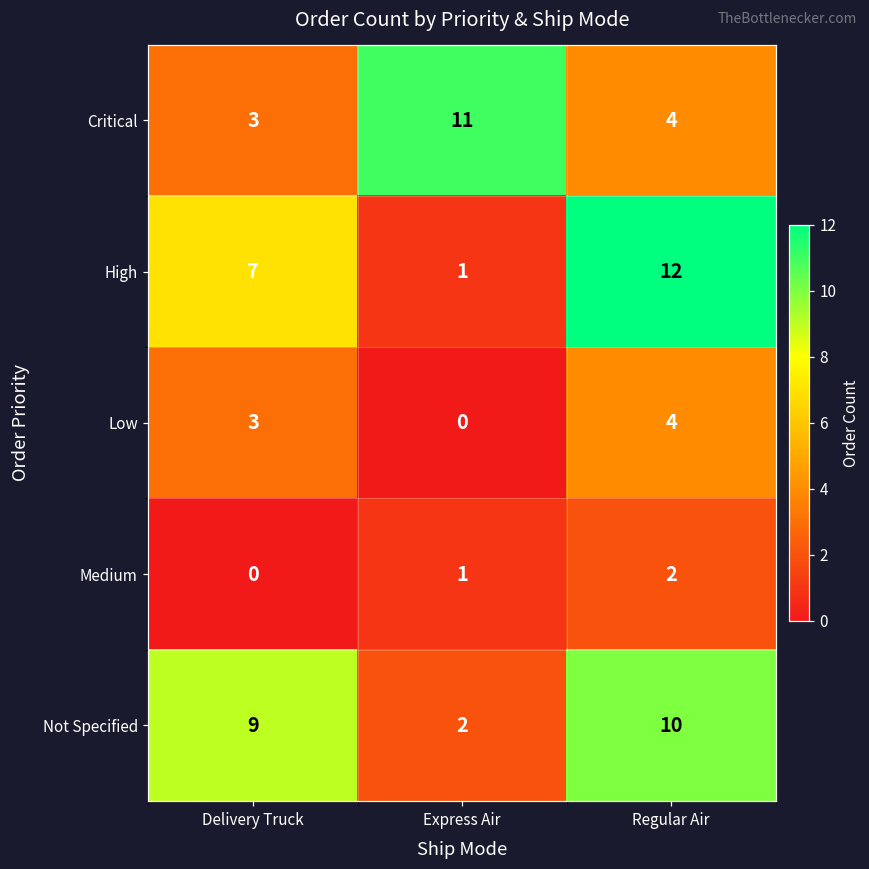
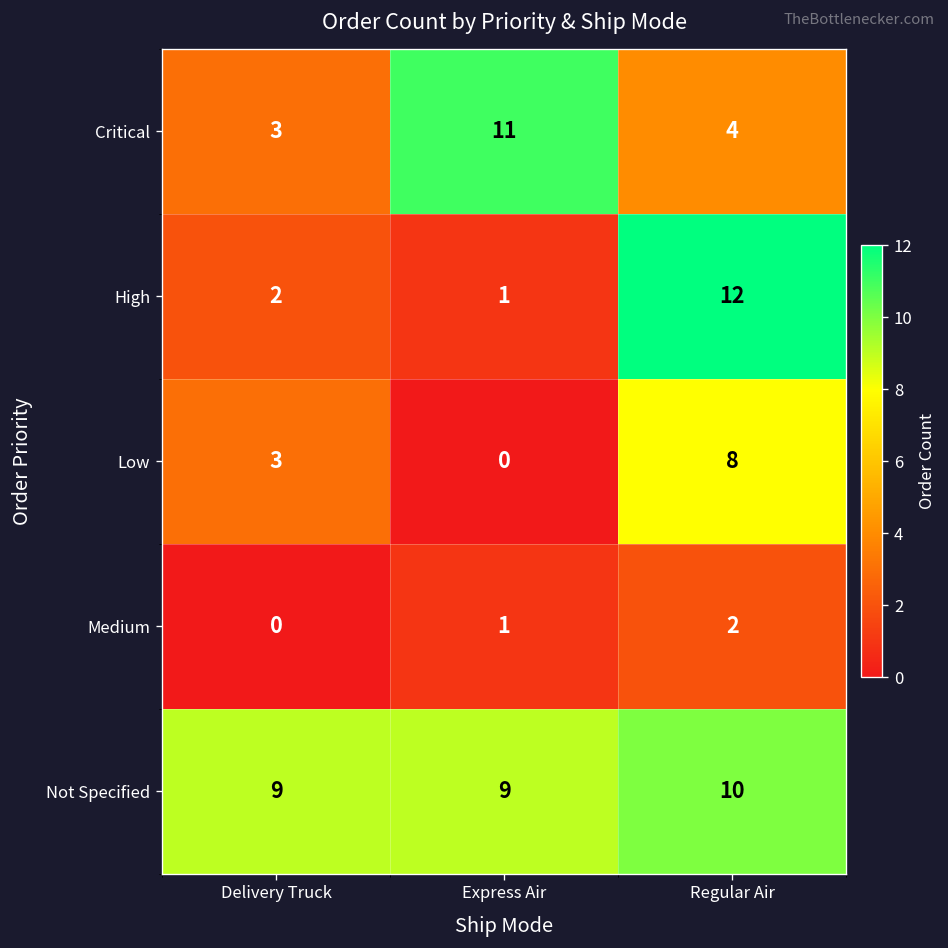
  {
    "Critical": {
      "Delivery Truck": 3,
      "Express Air": 11,
      "Regular Air": 4
    },
    "High": {
-     "Delivery Truck": 7,
+     "Delivery Truck": 2,
      "Express Air": 1,
      "Regular Air": 12
    },
    "Low": {
      "Delivery Truck": 3,
      "Express Air": 0,
-     "Regular Air": 4
+     "Regular Air": 8
    },
    "Medium": {
      "Delivery Truck": 0,
      "Express Air": 1,
      "Regular Air": 2
    },
    "Not Specified": {
      "Delivery Truck": 9,
-     "Express Air": 2,
+     "Express Air": 9,
      "Regular Air": 10
    }
  }
